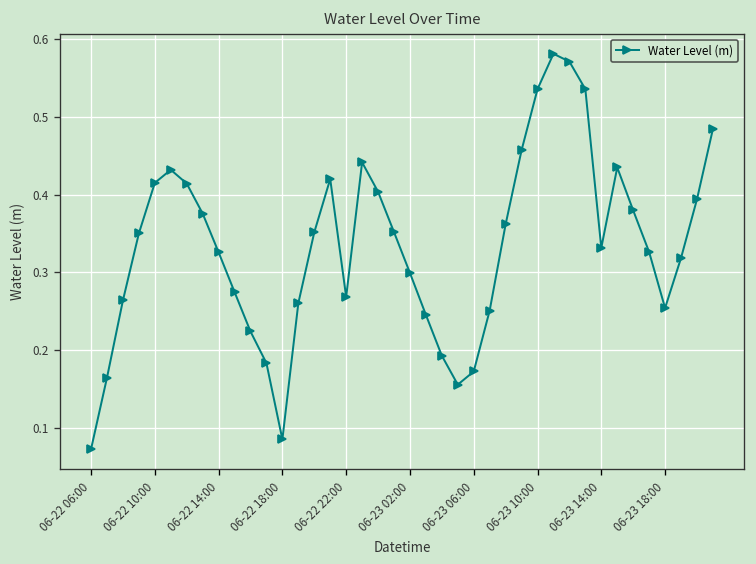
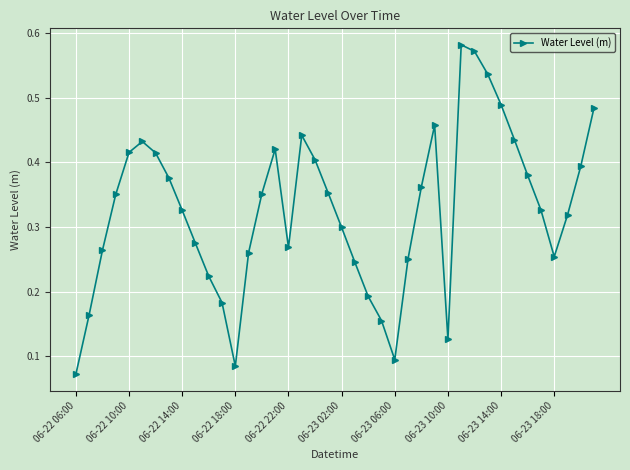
  {
    "06-22 06:00": 0.07,
    "06-22 10:00": 0.42,
    "06-22 14:00": 0.33,
    "06-22 18:00": 0.08,
    "06-22 22:00": 0.27,
    "06-23 02:00": 0.30,
-   "06-23 06:00": 0.17,
-   "06-23 10:00": 0.54,
-   "06-23 14:00": 0.33,
+   "06-23 06:00": 0.09,
+   "06-23 10:00": 0.13,
+   "06-23 14:00": 0.49,
    "06-23 18:00": 0.25
  }
